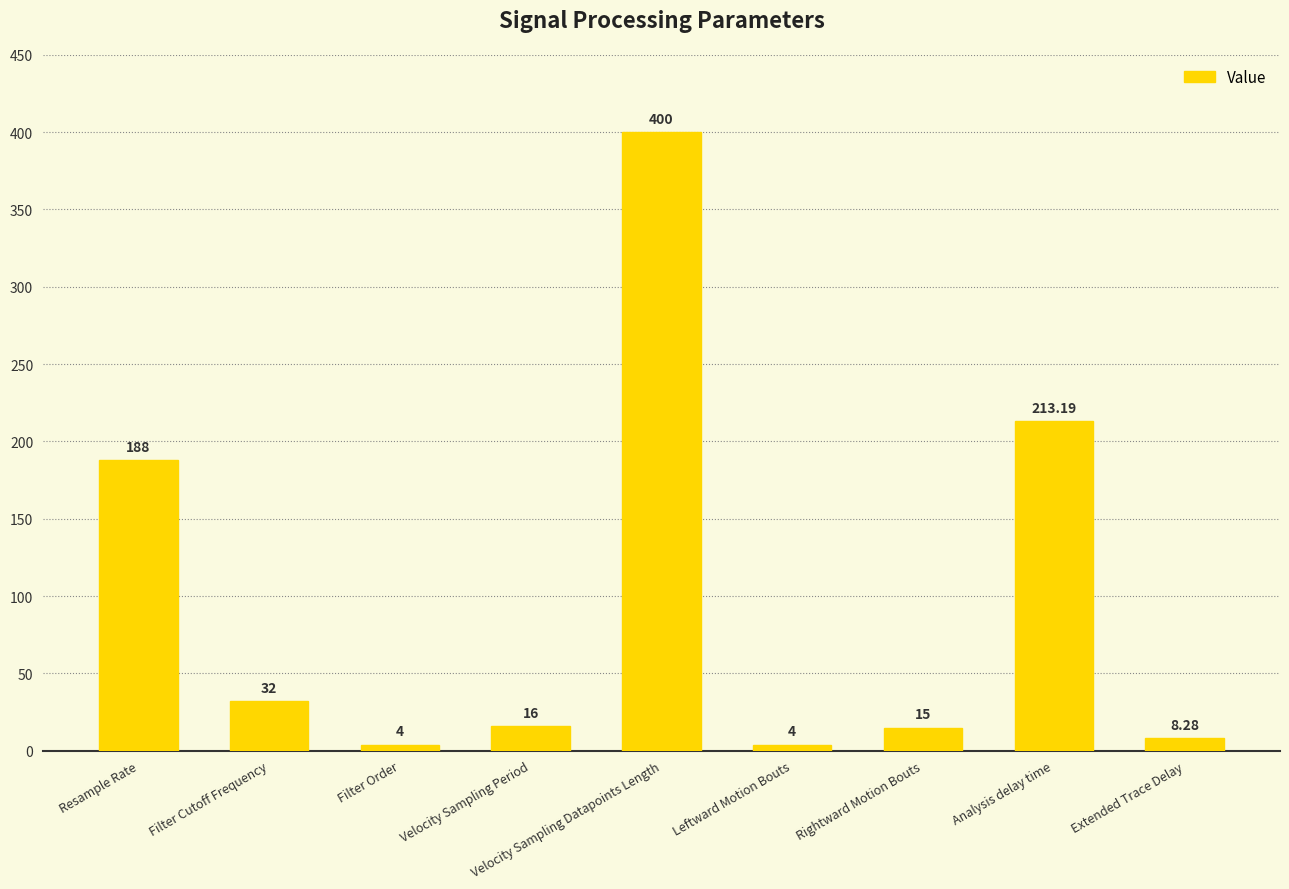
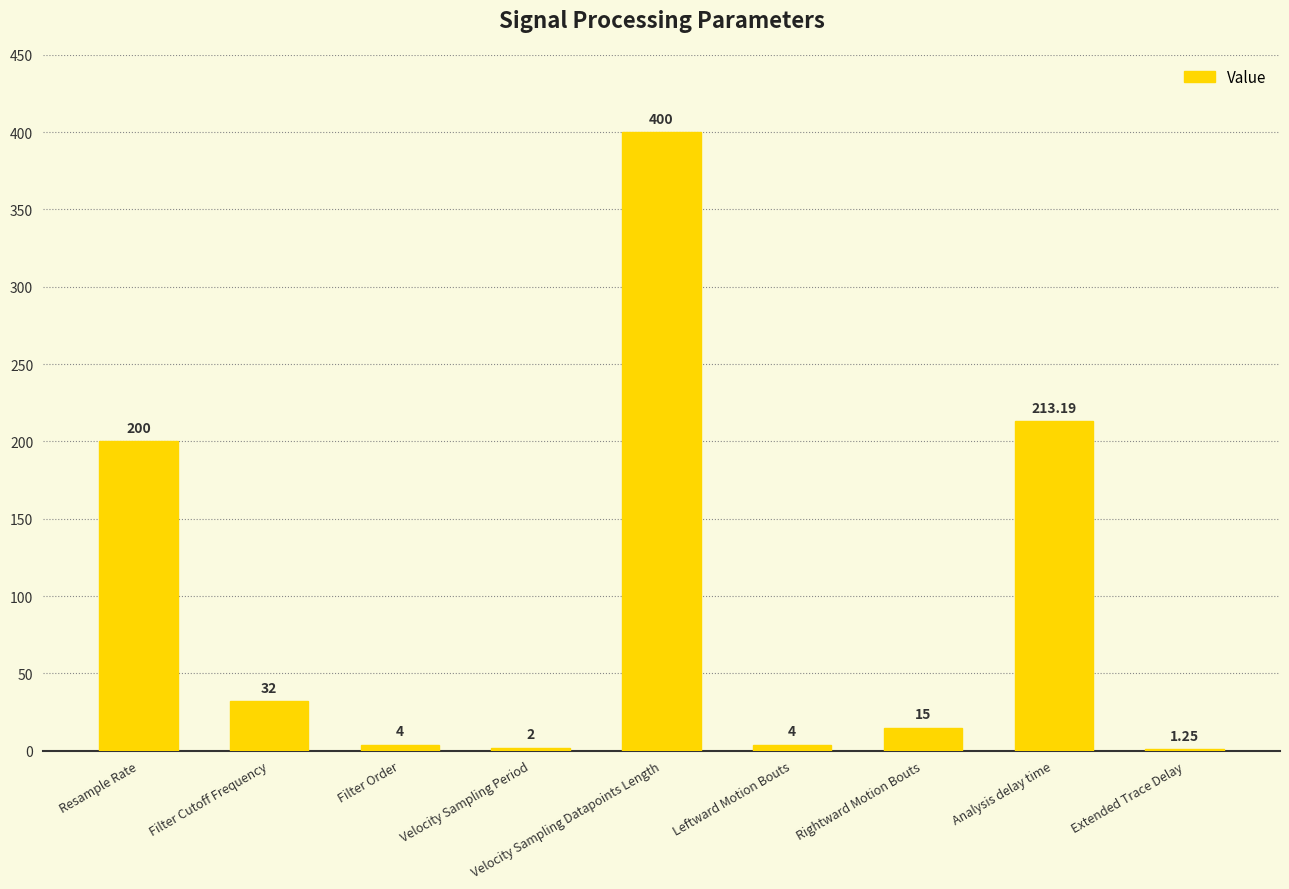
  {
-   "Resample Rate": 188,
+   "Resample Rate": 200,
    "Filter Cutoff Frequency": 32,
    "Filter Order": 4,
-   "Velocity Sampling Period": 16,
+   "Velocity Sampling Period": 2,
    "Velocity Sampling Datapoints Length": 400,
    "Leftward Motion Bouts": 4,
    "Rightward Motion Bouts": 15,
    "Analysis delay time": 213.19,
-   "Extended Trace Delay": 8.28
+   "Extended Trace Delay": 1.25
  }
